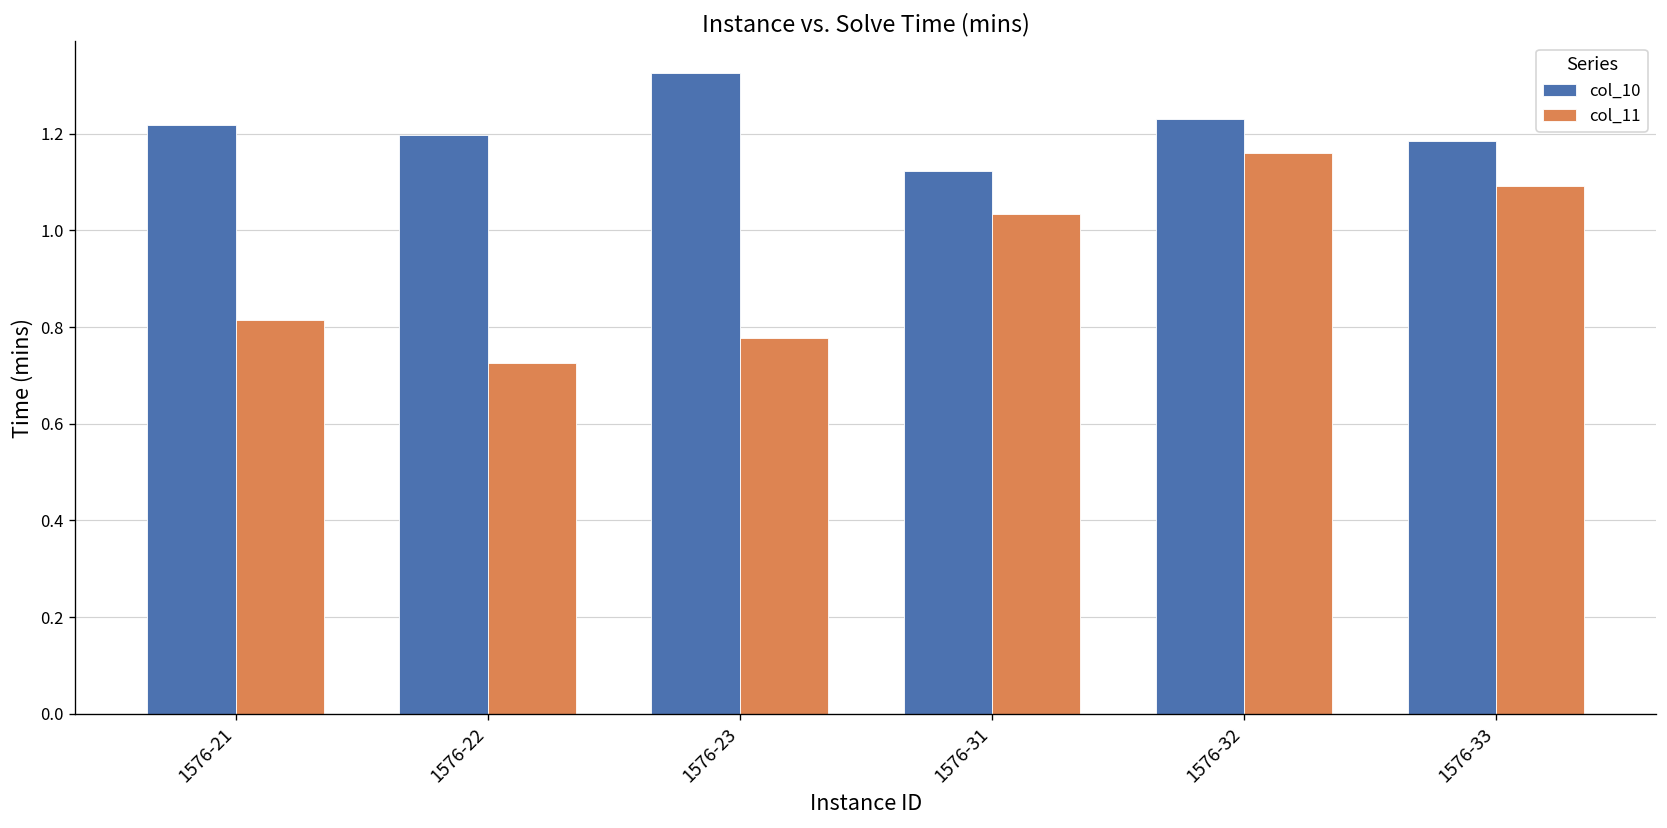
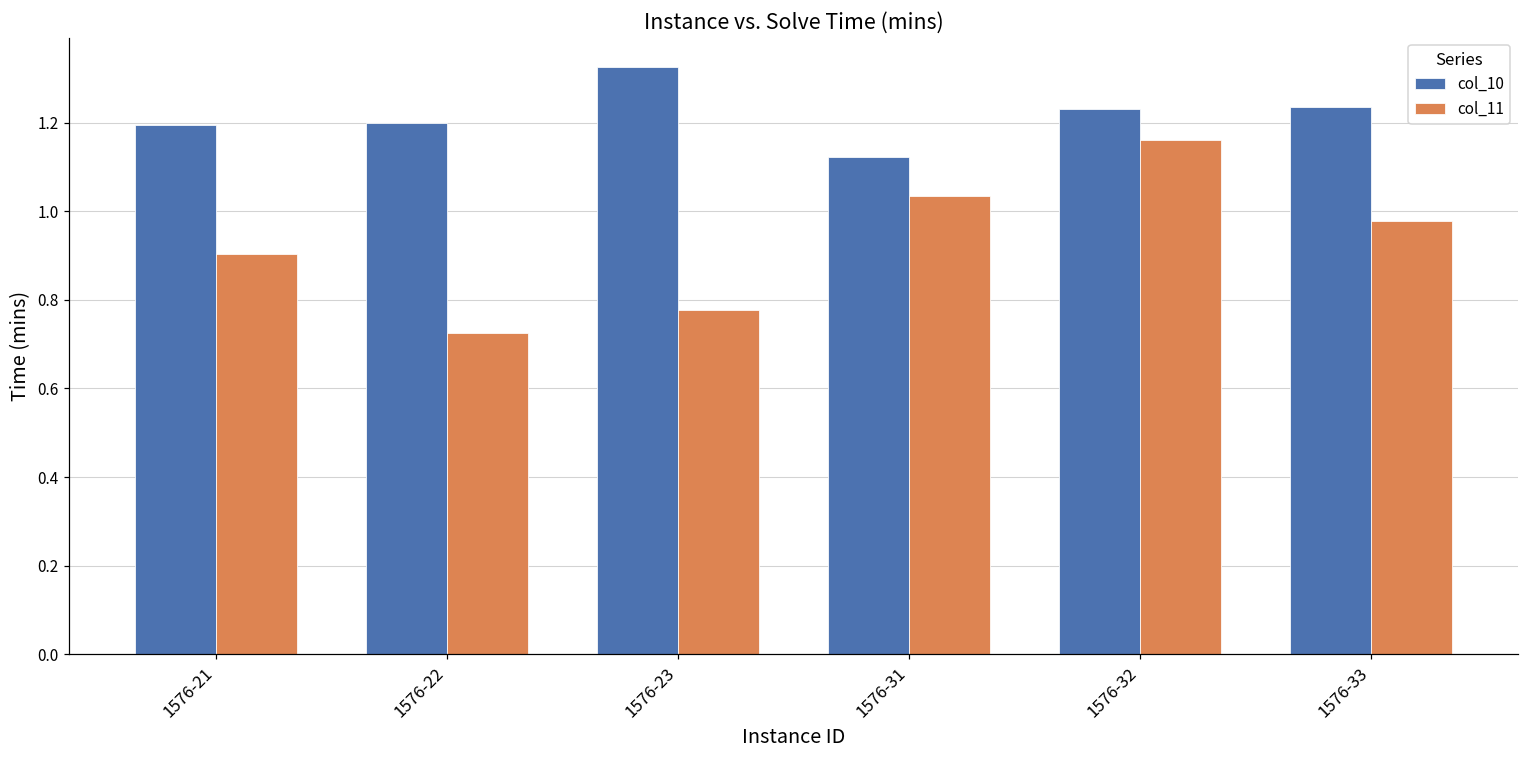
  {
    "col_10": {
-     "1576-21": 1.22,
+     "1576-21": 1.20,
      "1576-22": 1.20,
      "1576-23": 1.33,
      "1576-31": 1.12,
      "1576-32": 1.23,
-     "1576-33": 1.18
+     "1576-33": 1.24
    },
    "col_11": {
-     "1576-21": 0.81,
+     "1576-21": 0.90,
      "1576-22": 0.73,
      "1576-23": 0.78,
      "1576-31": 1.03,
      "1576-32": 1.16,
-     "1576-33": 1.09
+     "1576-33": 0.98
    }
  }
